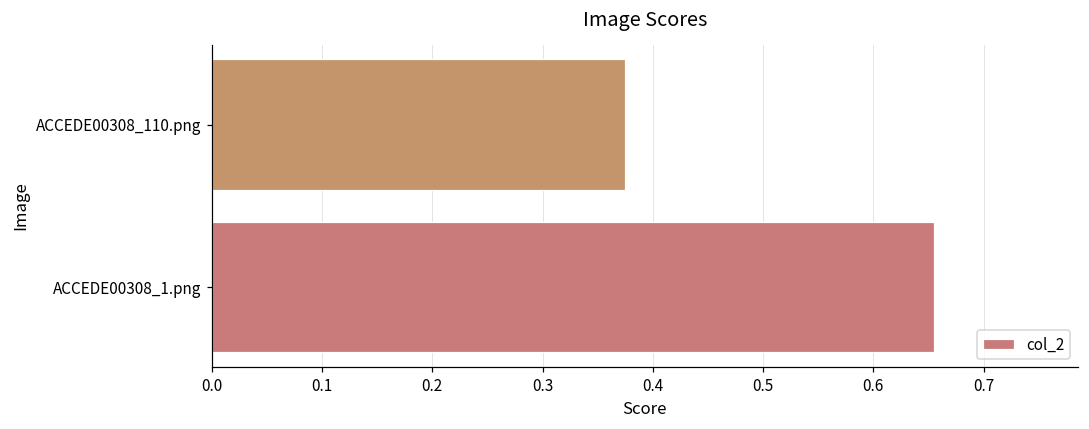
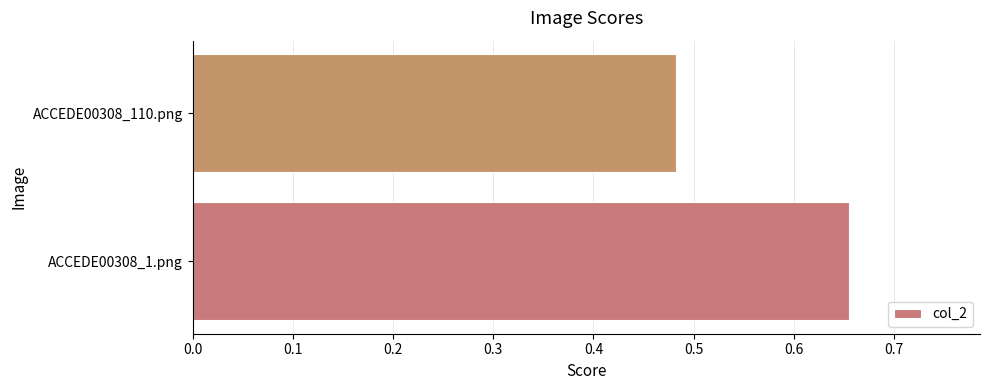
  {
-   "ACCEDE00308_110.png": 0.375,
+   "ACCEDE00308_110.png": 0.483,
    "ACCEDE00308_1.png": 0.655
  }
